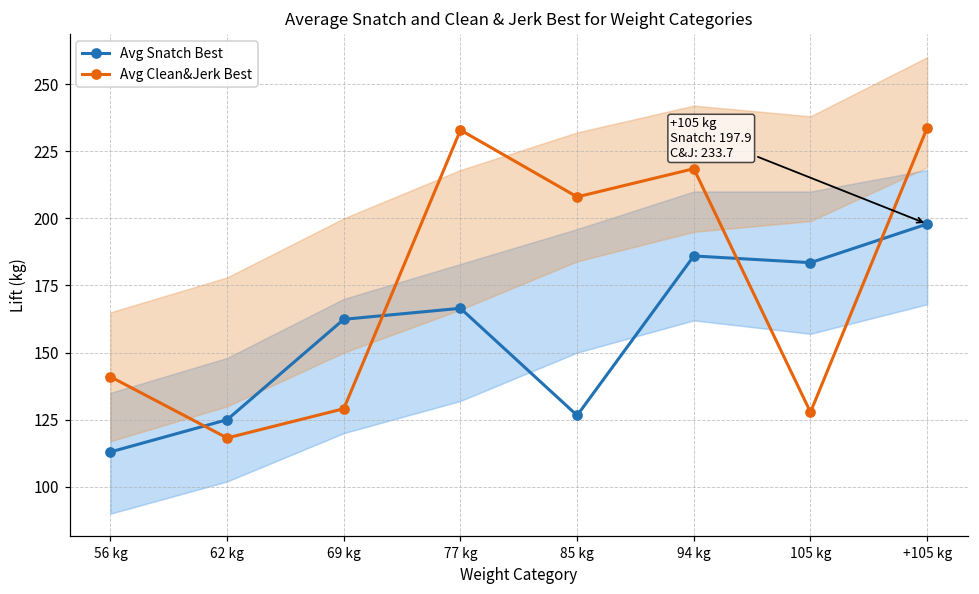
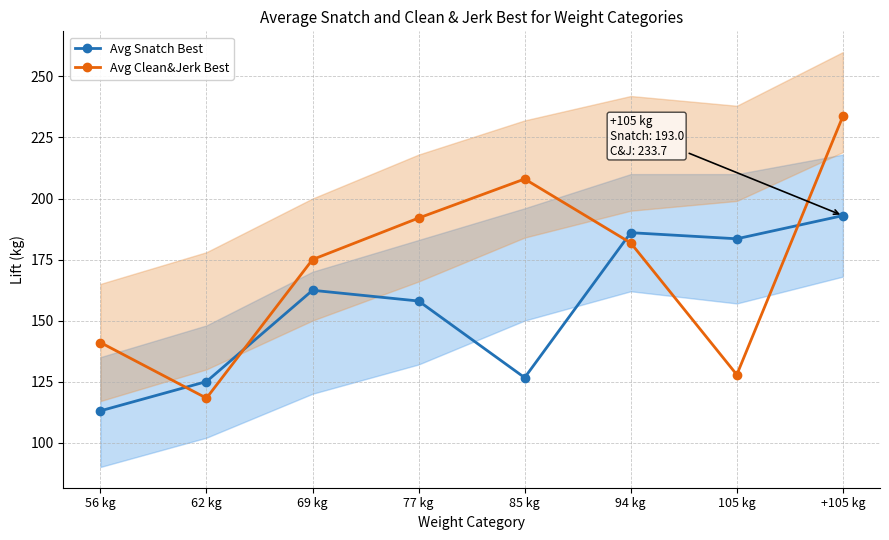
  {
    "Avg Snatch Best": {
-     "77 kg": 167,
-     "+105 kg": 197.9
+     "77 kg": 158,
+     "+105 kg": 193.0
    },
    "Avg Clean&Jerk Best": {
      "56 kg": 141,
      "62 kg": 118,
-     "69 kg": 129,
-     "77 kg": 233,
+     "69 kg": 175,
+     "77 kg": 192,
      "85 kg": 208,
-     "94 kg": 219,
+     "94 kg": 182,
      "105 kg": 128,
      "+105 kg": 234
    }
  }
